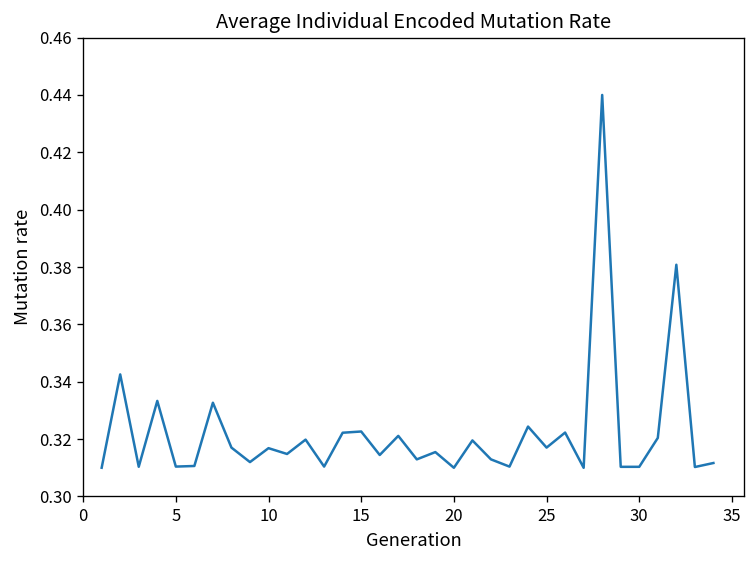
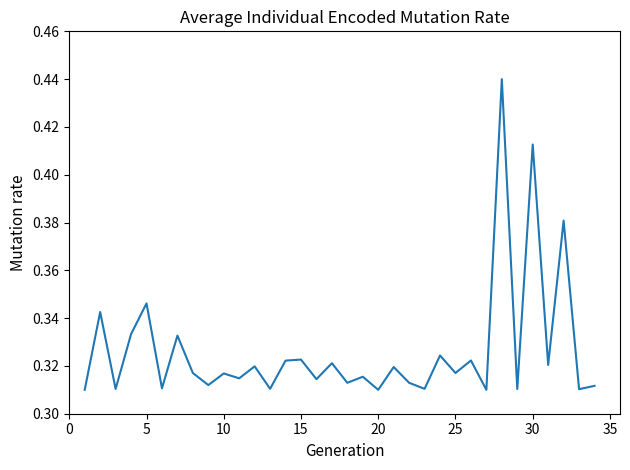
  {
-   "5": 0.310,
+   "5": 0.346,
    "10": 0.317,
    "15": 0.323,
    "20": 0.310,
    "25": 0.317,
-   "30": 0.310
+   "30": 0.413
  }
